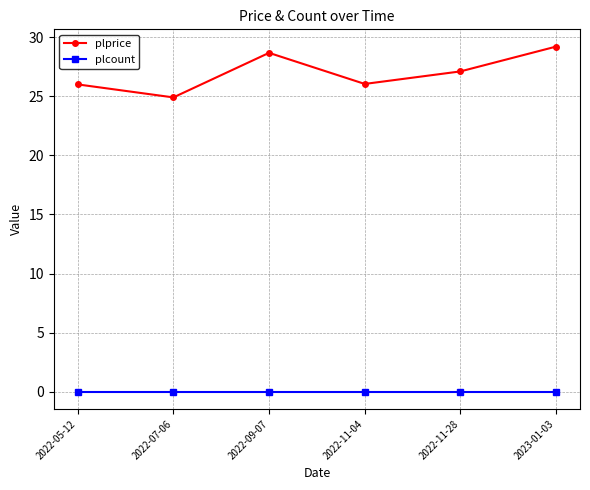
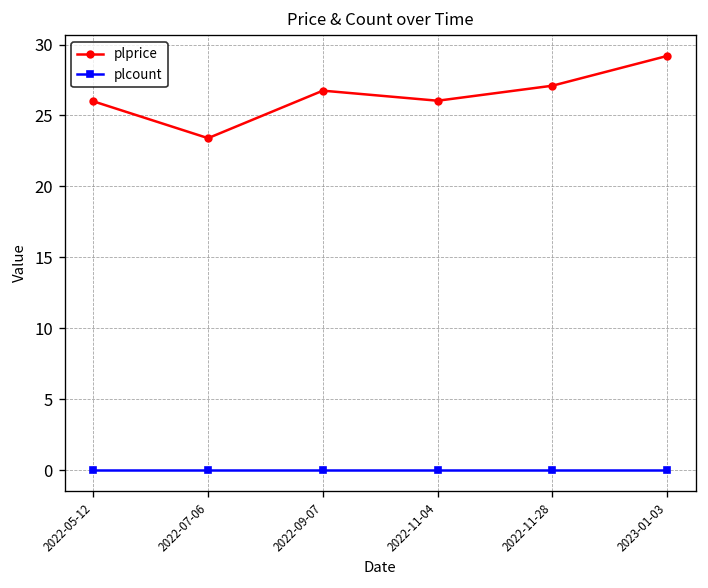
  {
    "plprice": {
      "2022-05-12": 26.0,
-     "2022-07-06": 24.9,
-     "2022-09-07": 28.7,
+     "2022-07-06": 23.4,
+     "2022-09-07": 26.8,
      "2022-11-04": 26.0,
      "2022-11-28": 27.1,
      "2023-01-03": 29.2
    },
    "plcount": {
      "2022-05-12": 0.0,
      "2022-07-06": 0.0,
      "2022-09-07": 0.0,
      "2022-11-04": 0.0,
      "2022-11-28": 0.0,
      "2023-01-03": 0.0
    }
  }
